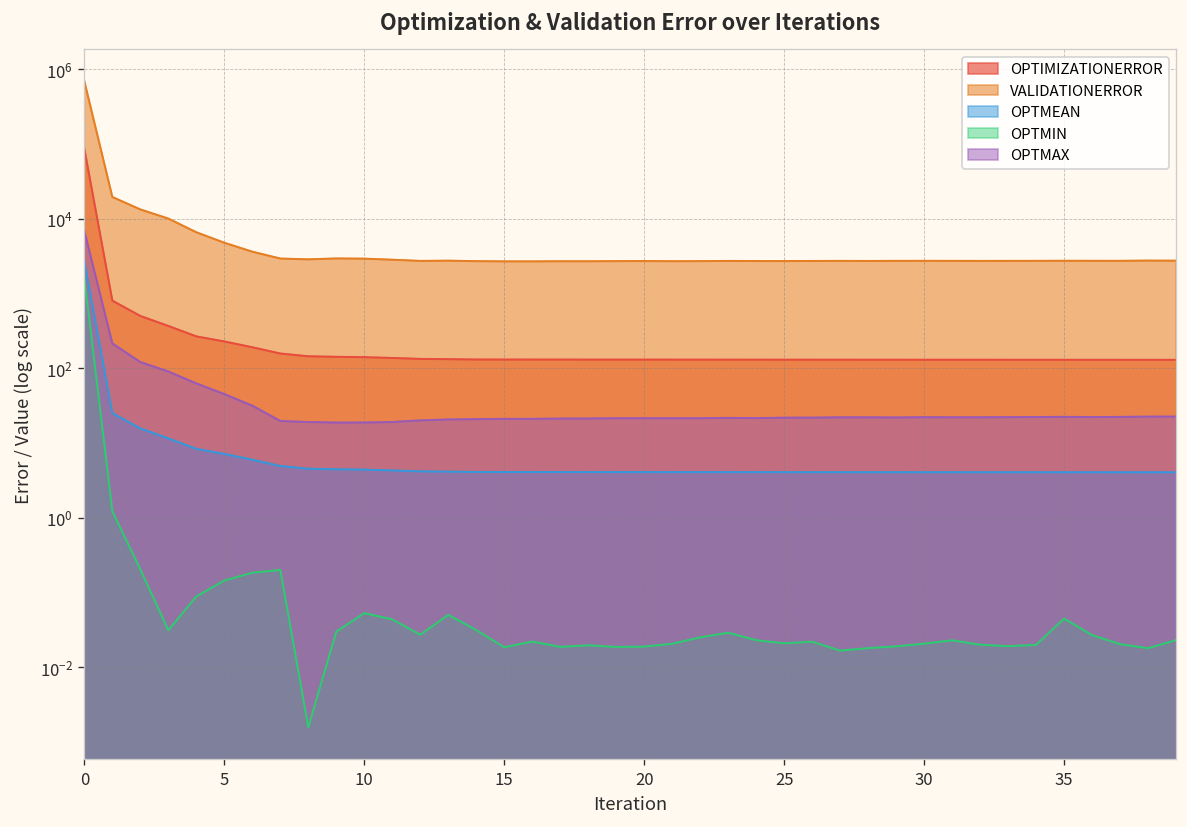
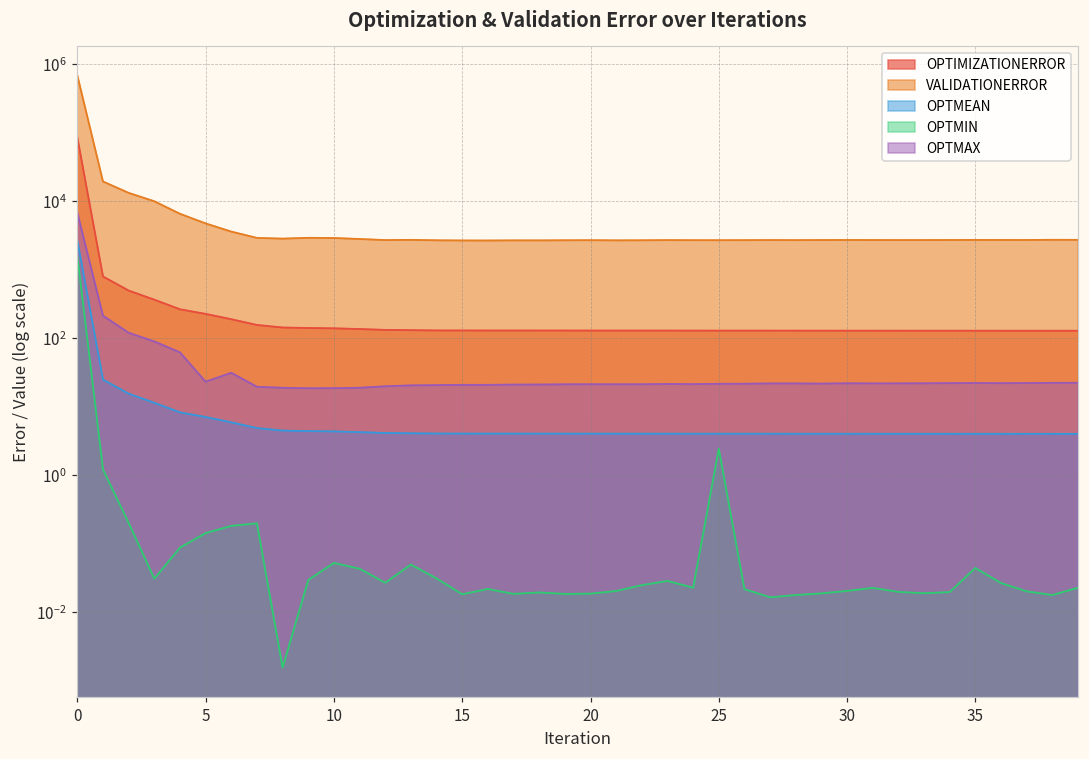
  {
    "OPTMEAN": {
      "0": 2700,
      "5": 7,
      "10": 4,
      "15": 4,
      "20": 4,
      "25": 4,
      "30": 4,
      "35": 4
    },
    "OPTMIN": {
      "0": 1600,
      "5": 0.14,
      "10": 0.05,
      "15": 0.018,
      "20": 0.019,
-     "25": 0.021,
+     "25": 2.4,
      "30": 0.021,
      "35": 0.04
    },
    "OPTMAX": {
      "0": 7000,
-     "5": 50,
+     "5": 23,
      "10": 19,
      "15": 21,
      "20": 21,
      "25": 22,
      "30": 22,
      "35": 22
    }
  }
